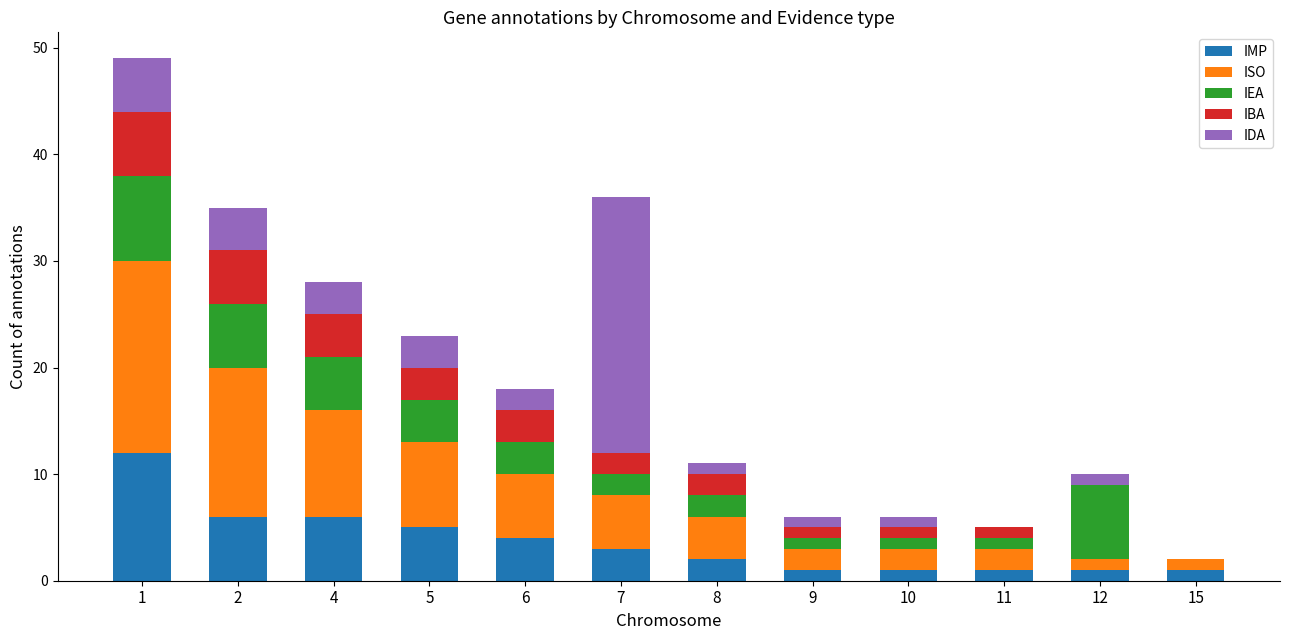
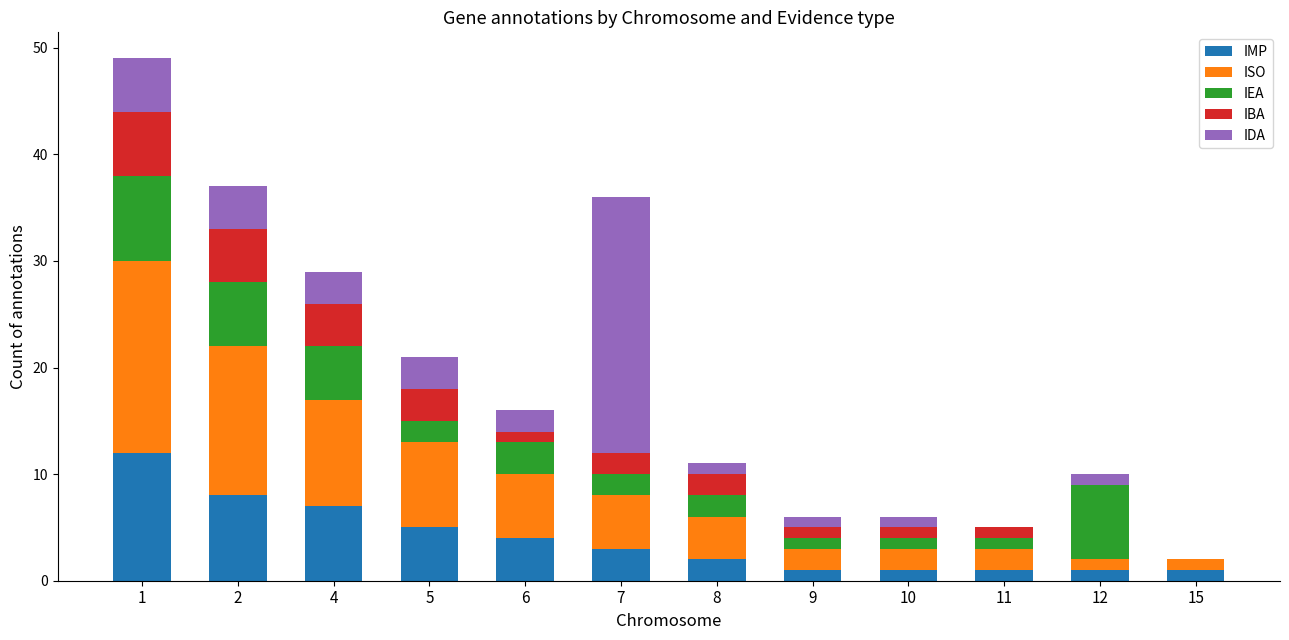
  {
    "IMP": {
      "1": 12,
-     "2": 6,
-     "4": 6,
+     "2": 8,
+     "4": 7,
      "5": 5,
      "6": 4,
      "7": 3,
      "8": 2,
      "9": 1,
      "10": 1,
      "11": 1,
      "12": 1,
      "15": 1
    },
    "ISO": {
      "1": 18,
      "2": 14,
      "4": 10,
      "5": 8,
      "6": 6,
      "7": 5,
      "8": 4,
      "9": 2,
      "10": 2,
      "11": 2,
      "12": 1,
      "15": 1
    },
    "IEA": {
      "1": 8,
      "2": 6,
      "4": 5,
-     "5": 4,
+     "5": 2,
      "6": 3,
      "7": 2,
      "8": 2,
      "9": 1,
      "10": 1,
      "11": 1,
      "12": 7,
      "15": 0
    },
    "IBA": {
      "1": 6,
      "2": 5,
      "4": 4,
      "5": 3,
-     "6": 3,
+     "6": 1,
      "7": 2,
      "8": 2,
      "9": 1,
      "10": 1,
      "11": 1,
      "12": 0,
      "15": 0
    },
    "IDA": {
      "1": 5,
      "2": 4,
      "4": 3,
      "5": 3,
      "6": 2,
      "7": 24,
      "8": 1,
      "9": 1,
      "10": 1,
      "11": 0,
      "12": 1,
      "15": 0
    }
  }
